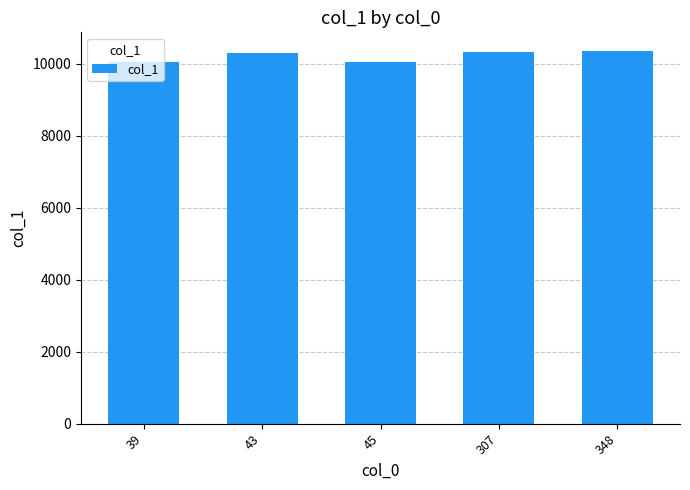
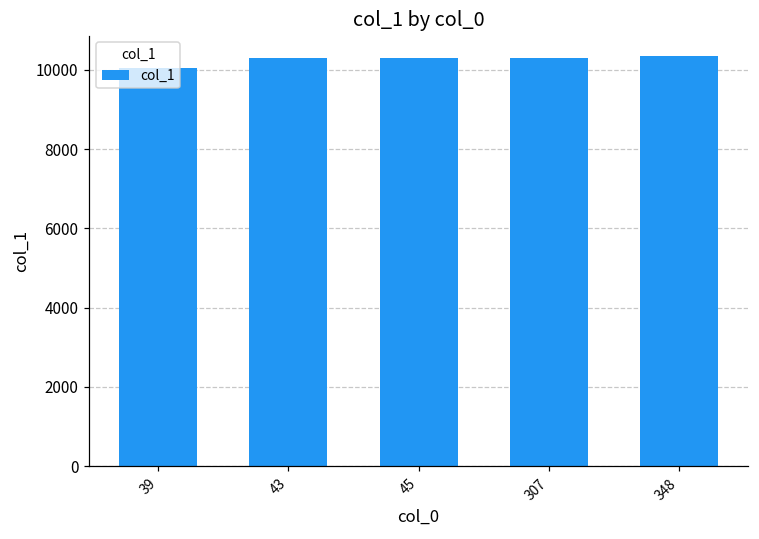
  {
    "43": 10300,
-   "45": 10000,
+   "45": 10300,
    "307": 10300,
    "348": 10300
  }
